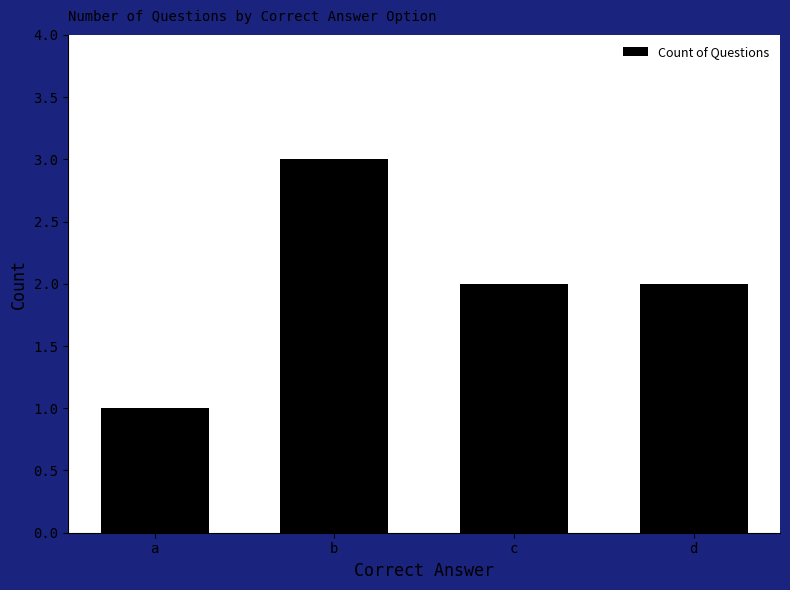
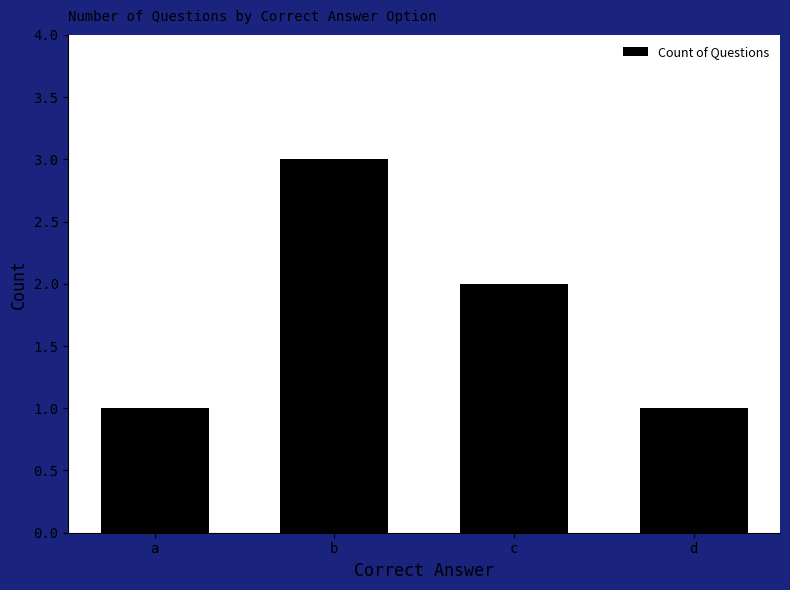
  {
    "a": 1,
    "b": 3,
    "c": 2,
-   "d": 2
+   "d": 1
  }
